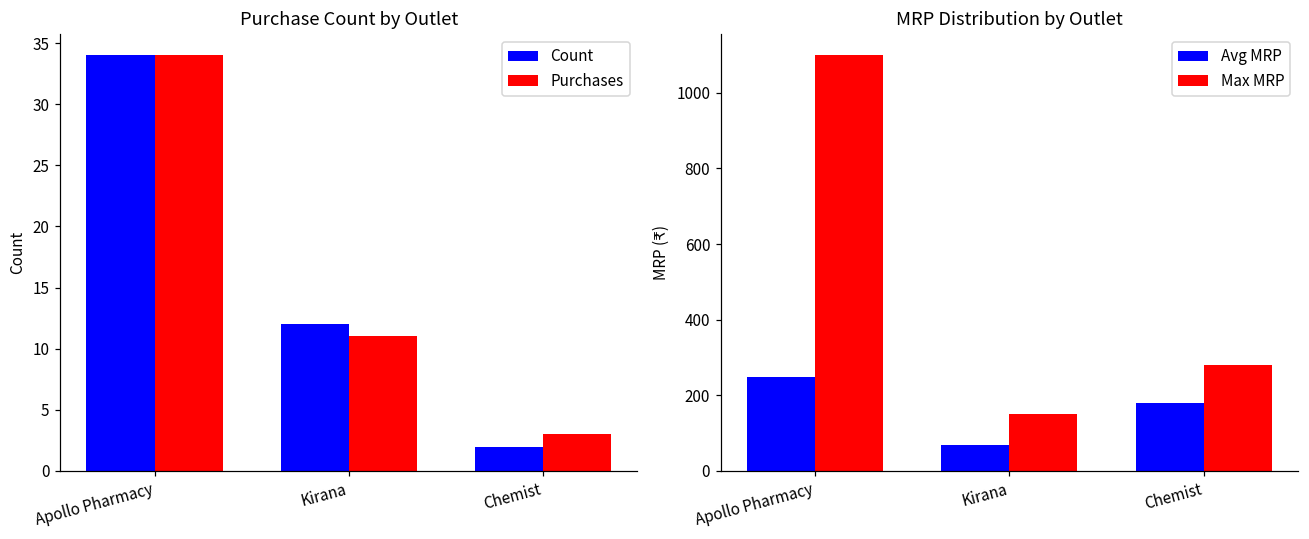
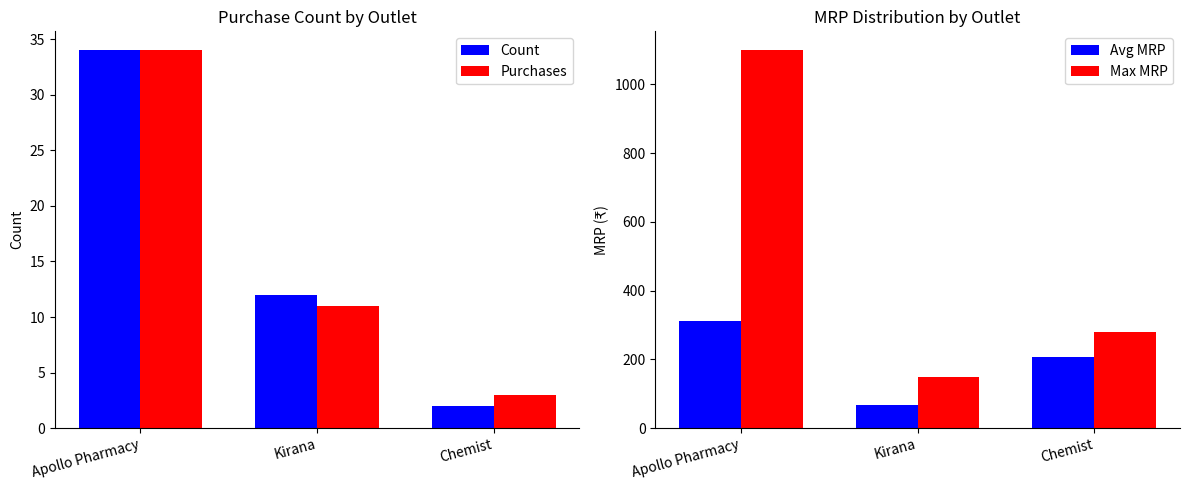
  {
    "Purchase Count by Outlet": {
      "Count": {
        "Apollo Pharmacy": 34.0,
        "Kirana": 12.0,
        "Chemist": 2.0
      },
      "Purchases": {
        "Apollo Pharmacy": 34.0,
        "Kirana": 11.0,
        "Chemist": 3.0
      }
    },
    "MRP Distribution by Outlet": {
      "Avg MRP": {
-       "Apollo Pharmacy": 250,
+       "Apollo Pharmacy": 310,
        "Kirana": 70,
-       "Chemist": 180
+       "Chemist": 210
      },
      "Max MRP": {
        "Apollo Pharmacy": 1100,
        "Kirana": 150,
        "Chemist": 280
      }
    }
  }
